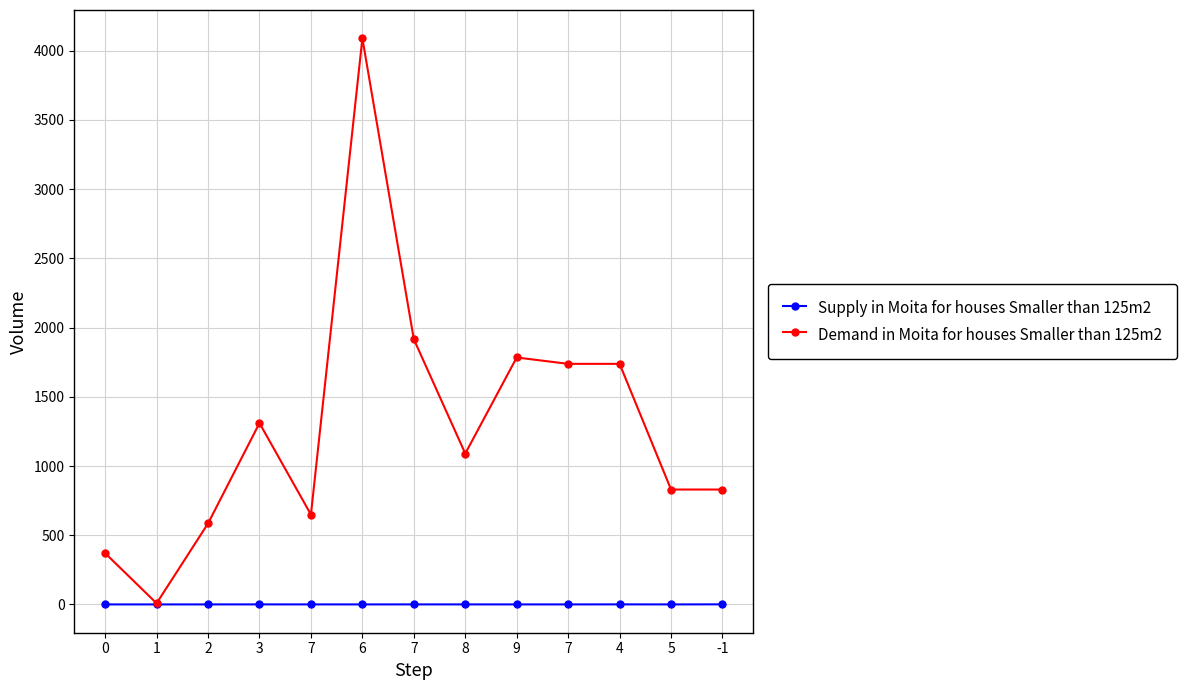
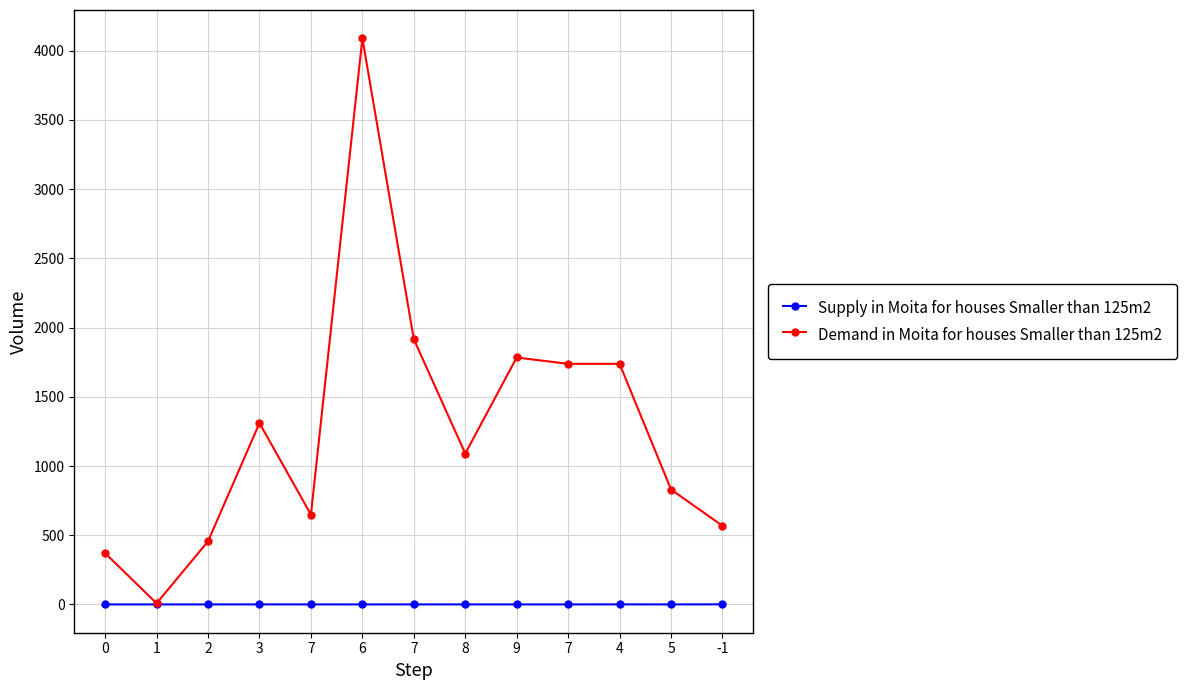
  {
    "Supply in Moita for houses Smaller than 125m2": {
      "0": 0,
      "2": 0,
      "3": 0,
      "6": 0,
      "8": 0,
      "9": 0,
      "4": 0,
      "5": 0,
      "-1": 0
    },
    "Demand in Moita for houses Smaller than 125m2": {
      "0": 370,
-     "2": 590,
+     "2": 460,
      "3": 1310,
      "6": 4090,
      "8": 1090,
      "9": 1780,
      "4": 1740,
      "5": 830,
-     "-1": 830
+     "-1": 570
    }
  }
